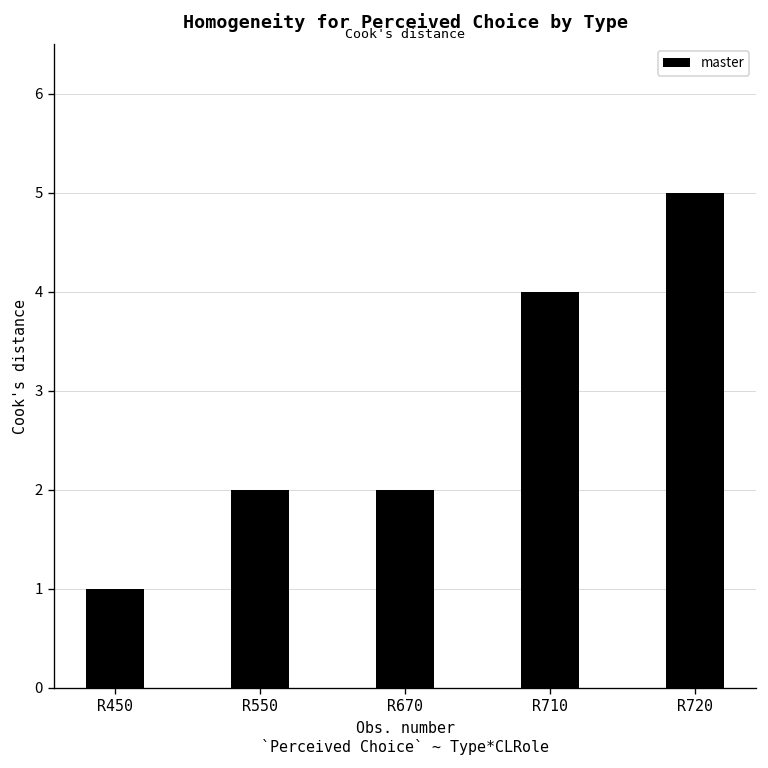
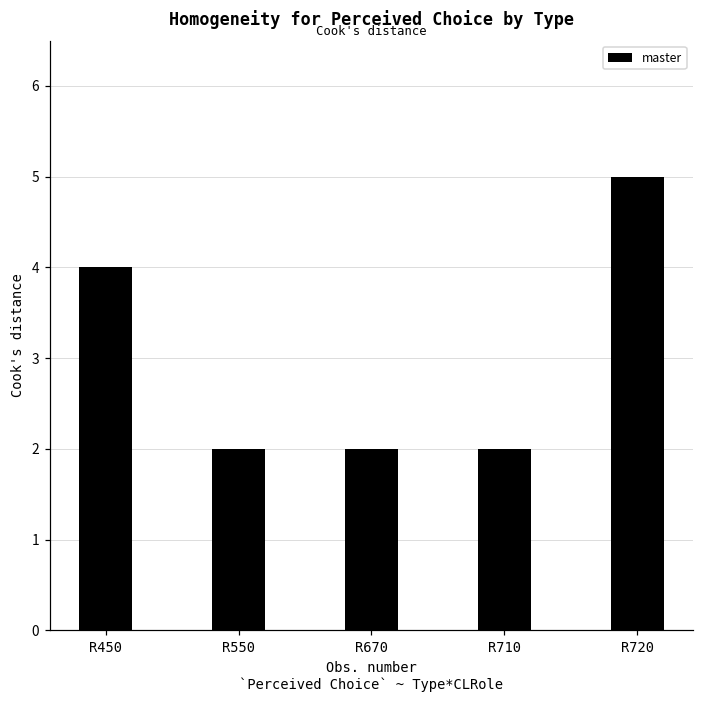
  {
-   "R450": 1,
+   "R450": 4,
    "R550": 2,
    "R670": 2,
-   "R710": 4,
+   "R710": 2,
    "R720": 5
  }
